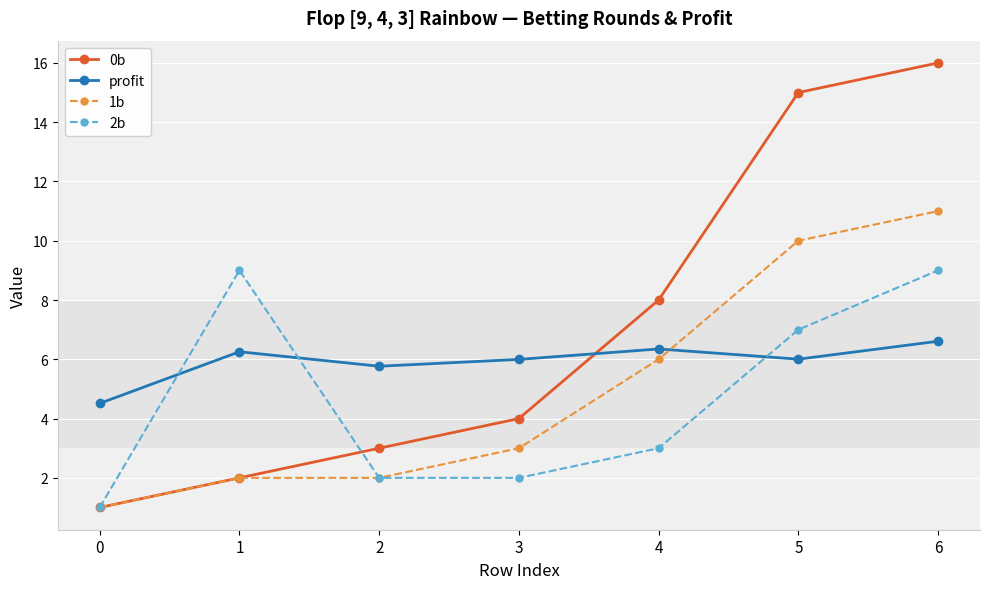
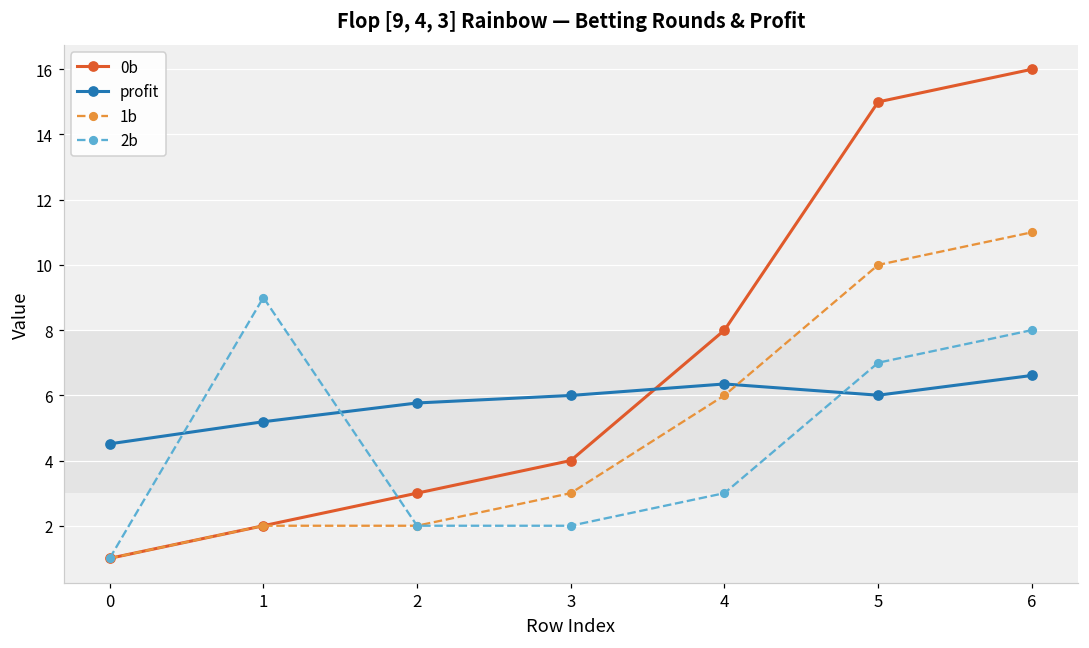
  {
    "profit": {
      "0": 4.5,
-     "1": 6.3,
+     "1": 5.2,
      "2": 5.8,
      "3": 6.0,
      "4": 6.3,
      "5": 6.0,
      "6": 6.6
    },
    "2b": {
      "1": 9,
      "3": 2,
      "4": 3,
      "5": 7,
-     "6": 9
+     "6": 8
    }
  }
